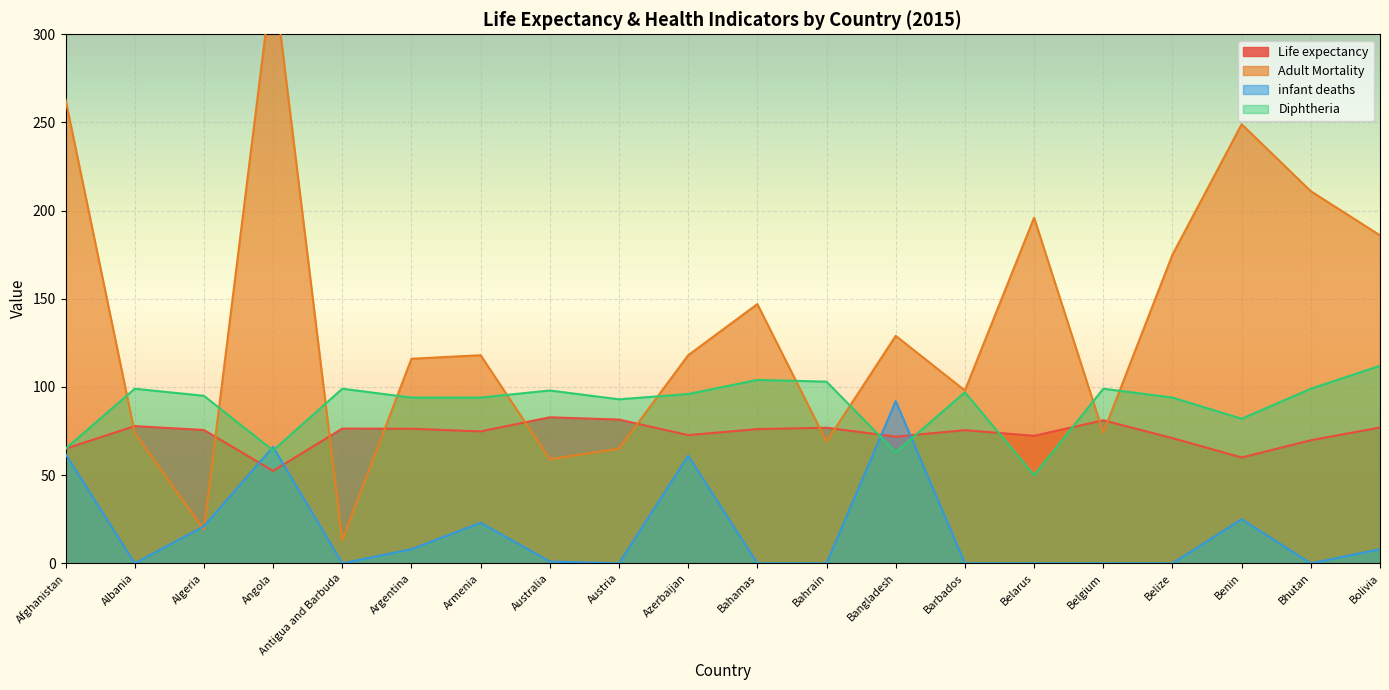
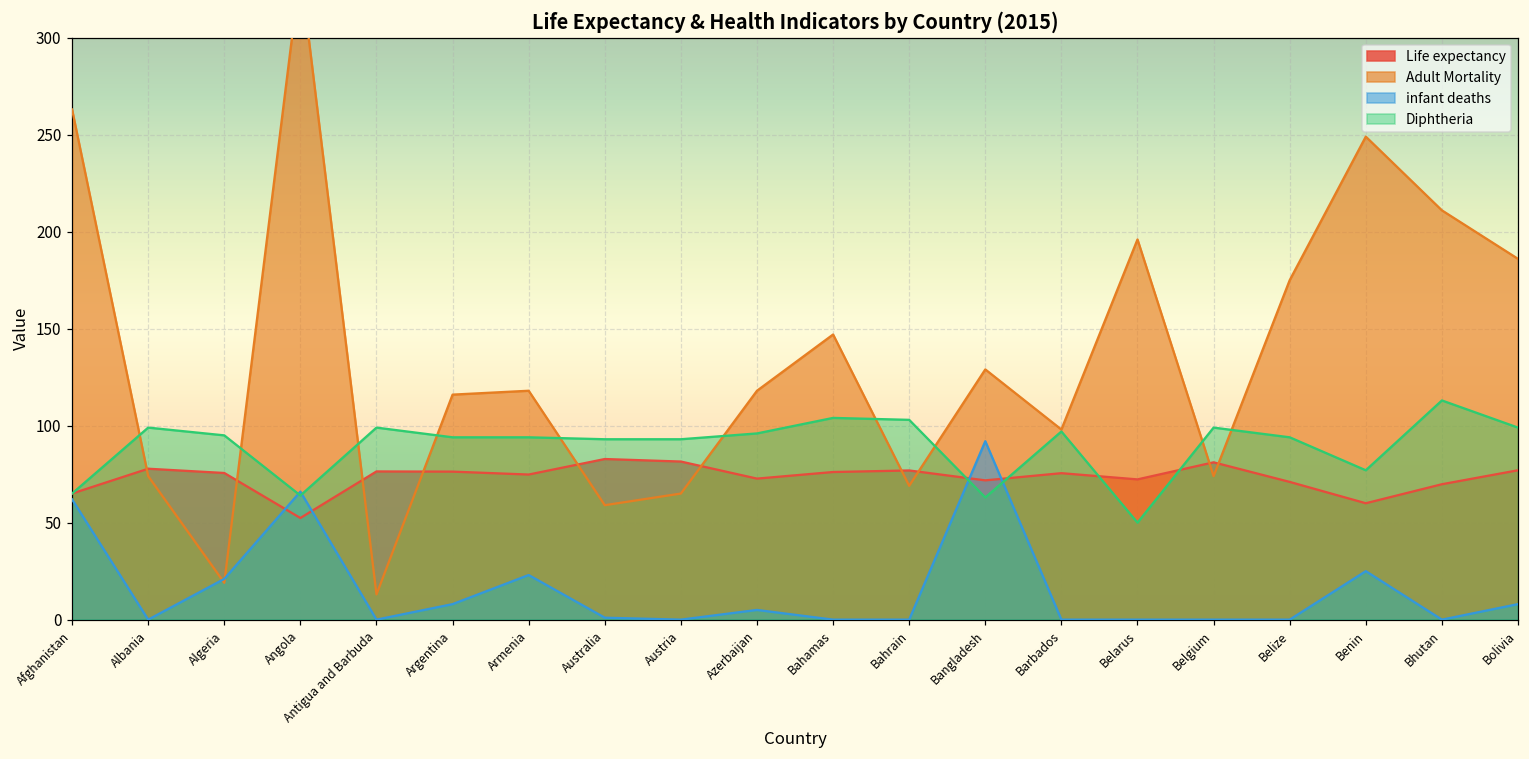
  {
    "infant deaths": {
      "Afghanistan": 62,
      "Albania": 0,
      "Algeria": 21,
      "Angola": 66,
      "Antigua and Barbuda": 0,
      "Argentina": 8,
      "Armenia": 23,
      "Australia": 1,
      "Austria": 0,
-     "Azerbaijan": 61,
+     "Azerbaijan": 5,
      "Bahamas": 0,
      "Bahrain": 0,
      "Bangladesh": 92,
      "Barbados": 0,
      "Belarus": 0,
      "Belgium": 0,
      "Belize": 0,
      "Benin": 25,
      "Bhutan": 0,
      "Bolivia": 8
    },
    "Diphtheria": {
      "Albania": 99,
      "Algeria": 95,
      "Angola": 64,
      "Antigua and Barbuda": 99,
      "Argentina": 94,
      "Armenia": 94,
-     "Australia": 98,
+     "Australia": 93,
      "Austria": 93,
      "Azerbaijan": 96,
      "Bahamas": 104,
      "Bahrain": 103,
      "Bangladesh": 63,
      "Belarus": 50,
      "Belgium": 99,
      "Belize": 94,
-     "Benin": 82,
-     "Bhutan": 99,
-     "Bolivia": 112
+     "Benin": 77,
+     "Bhutan": 113,
+     "Bolivia": 99
    }
  }
